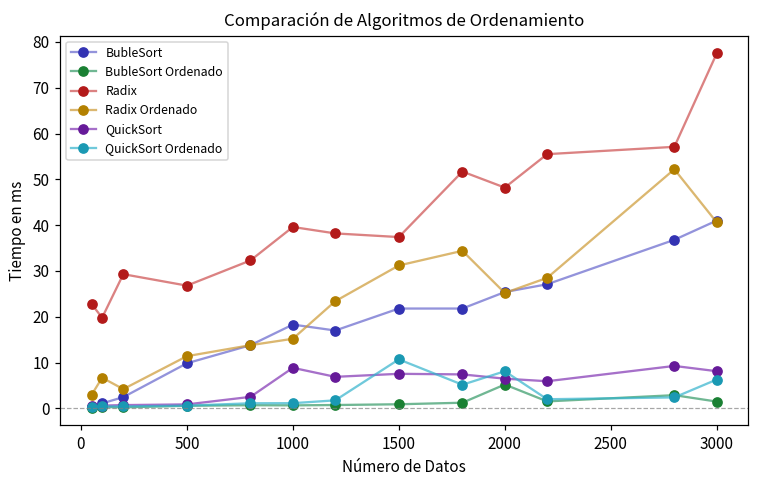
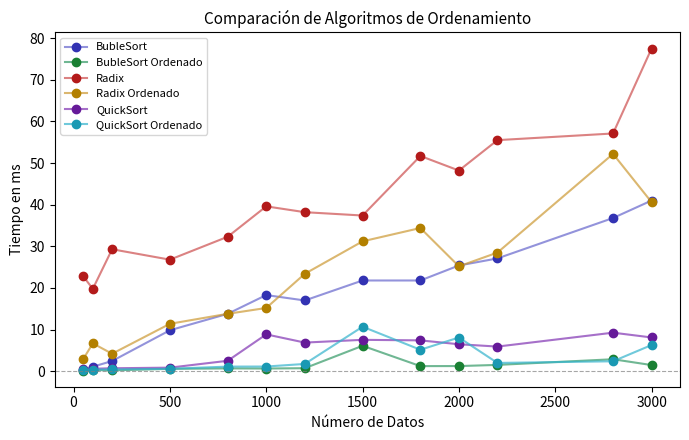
  {
    "BubleSort Ordenado": {
-     "1500": 1,
-     "2000": 5,
+     "1500": 6,
+     "2000": 1,
      "3000": 1
    },
    "QuickSort Ordenado": {
      "1500": 11,
      "2000": 8,
      "3000": 6
    }
  }
